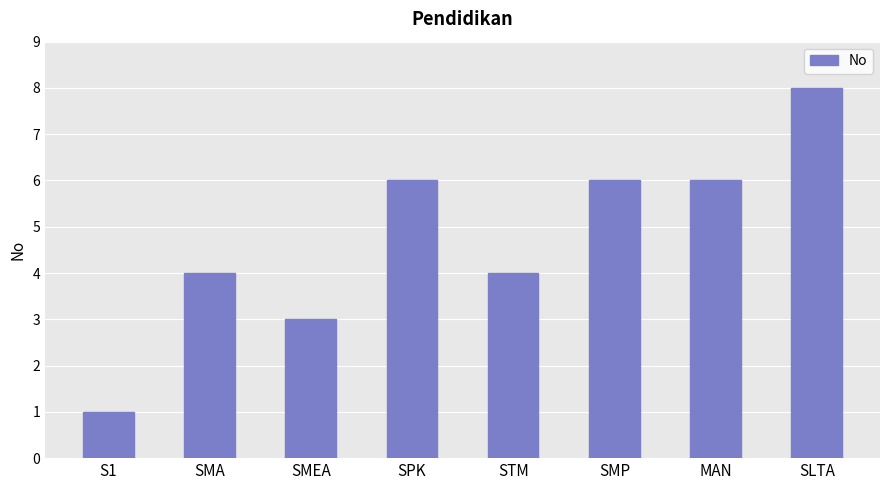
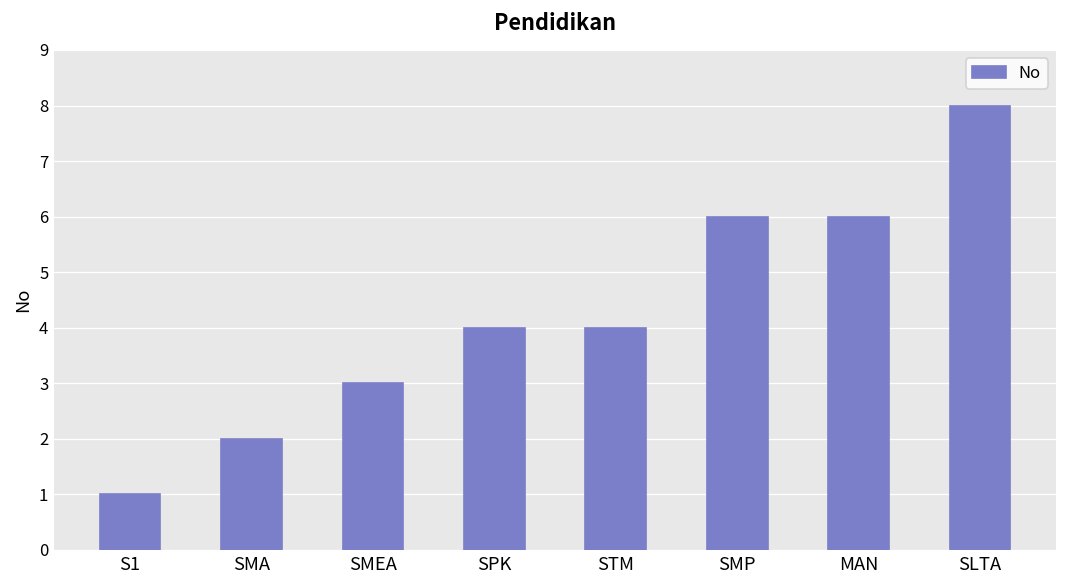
  {
    "S1": 1,
-   "SMA": 4,
+   "SMA": 2,
    "SMEA": 3,
-   "SPK": 6,
+   "SPK": 4,
    "STM": 4,
    "SMP": 6,
    "MAN": 6,
    "SLTA": 8
  }
